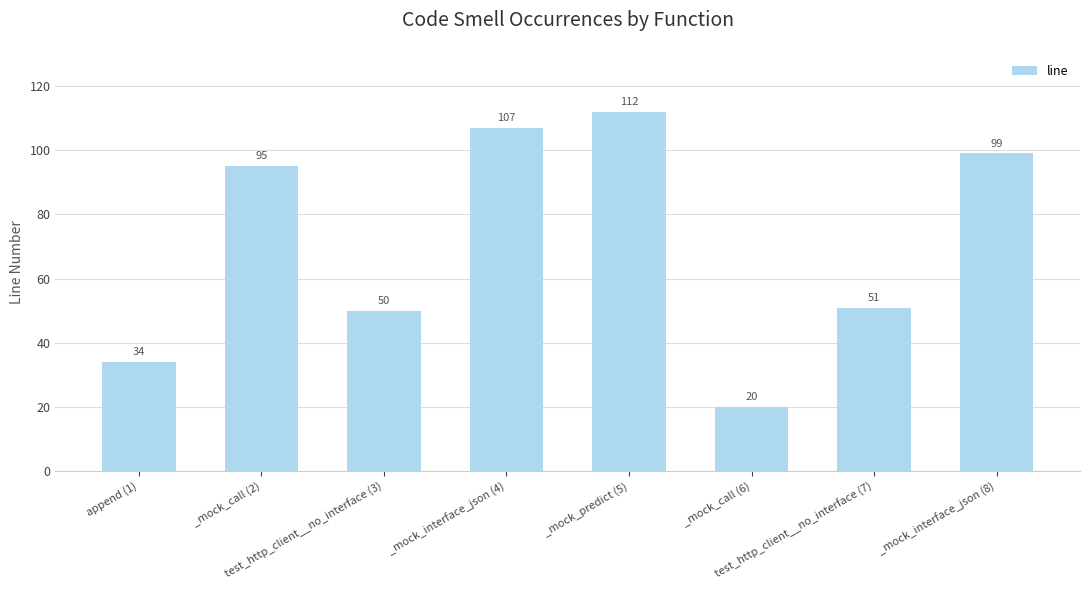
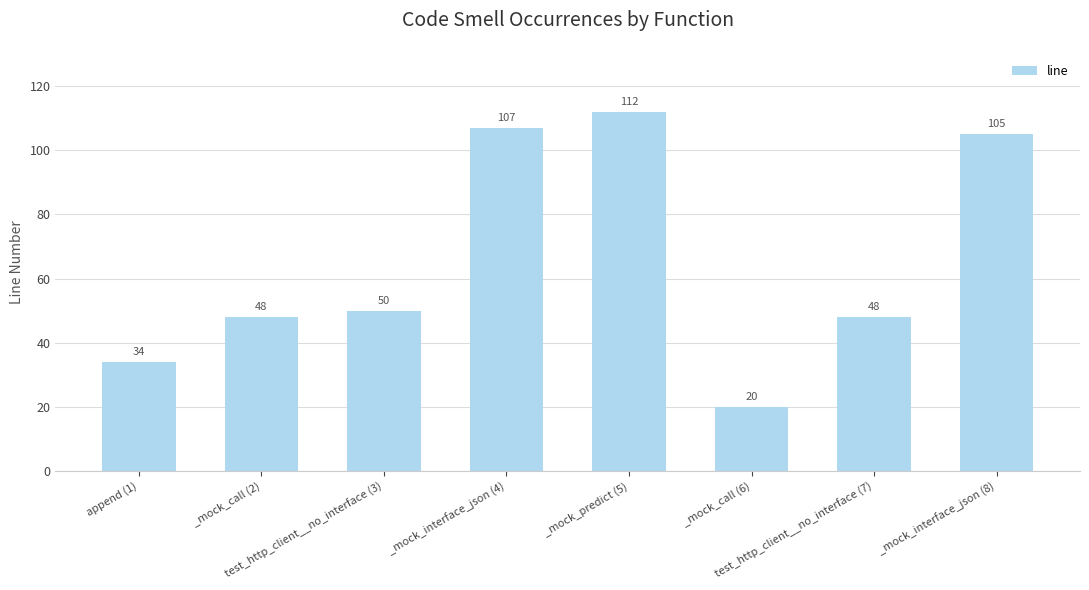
  {
    "append (1)": 34,
-   "_mock_call (2)": 95,
+   "_mock_call (2)": 48,
    "test_http_client__no_interface (3)": 50,
    "_mock_interface_json (4)": 107,
    "_mock_predict (5)": 112,
    "_mock_call (6)": 20,
-   "test_http_client__no_interface (7)": 51,
-   "_mock_interface_json (8)": 99
+   "test_http_client__no_interface (7)": 48,
+   "_mock_interface_json (8)": 105
  }
